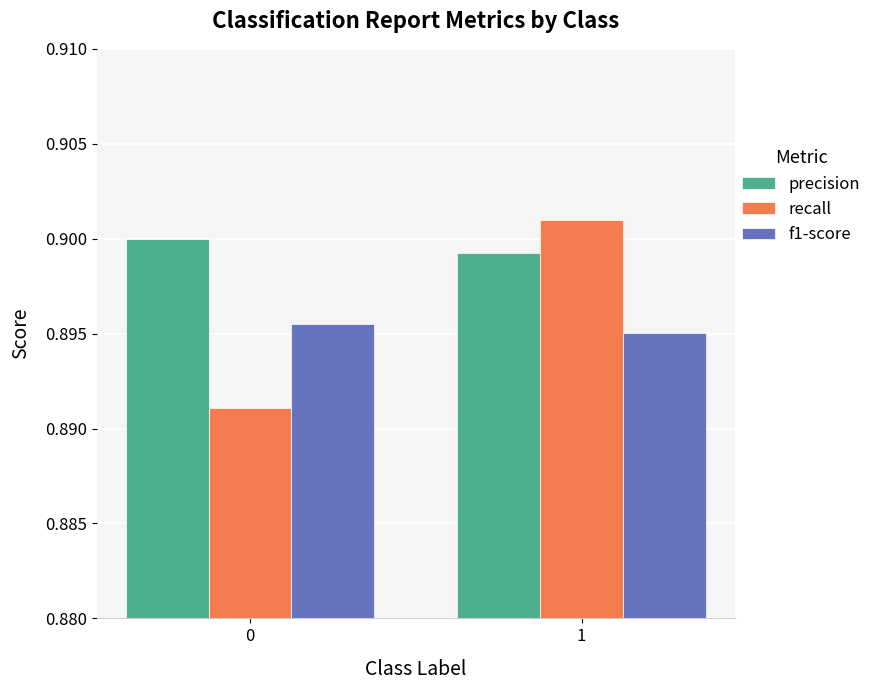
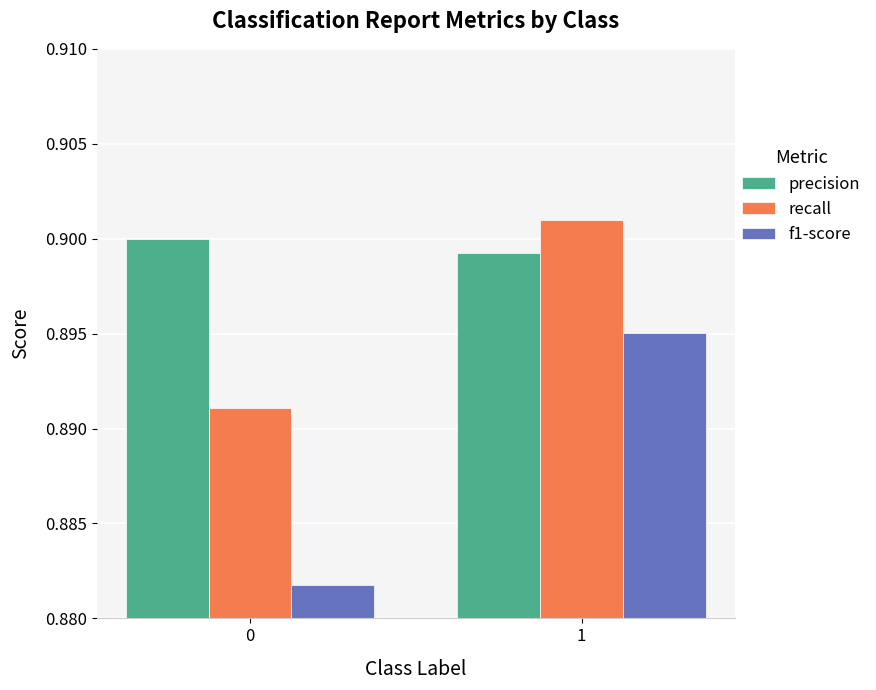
  {
    "precision": {
      "0": 0.9000,
      "1": 0.8993
    },
    "recall": {
      "0": 0.8911,
      "1": 0.9010
    },
    "f1-score": {
-     "0": 0.8955,
+     "0": 0.8818,
      "1": 0.8950
    }
  }
